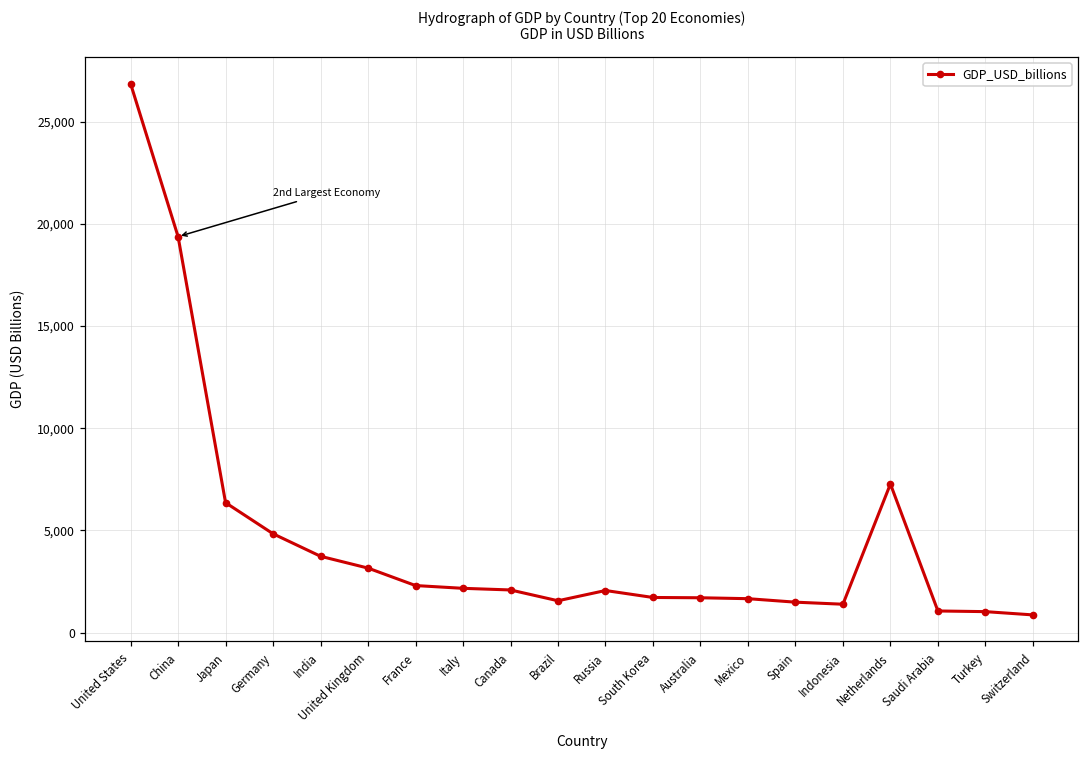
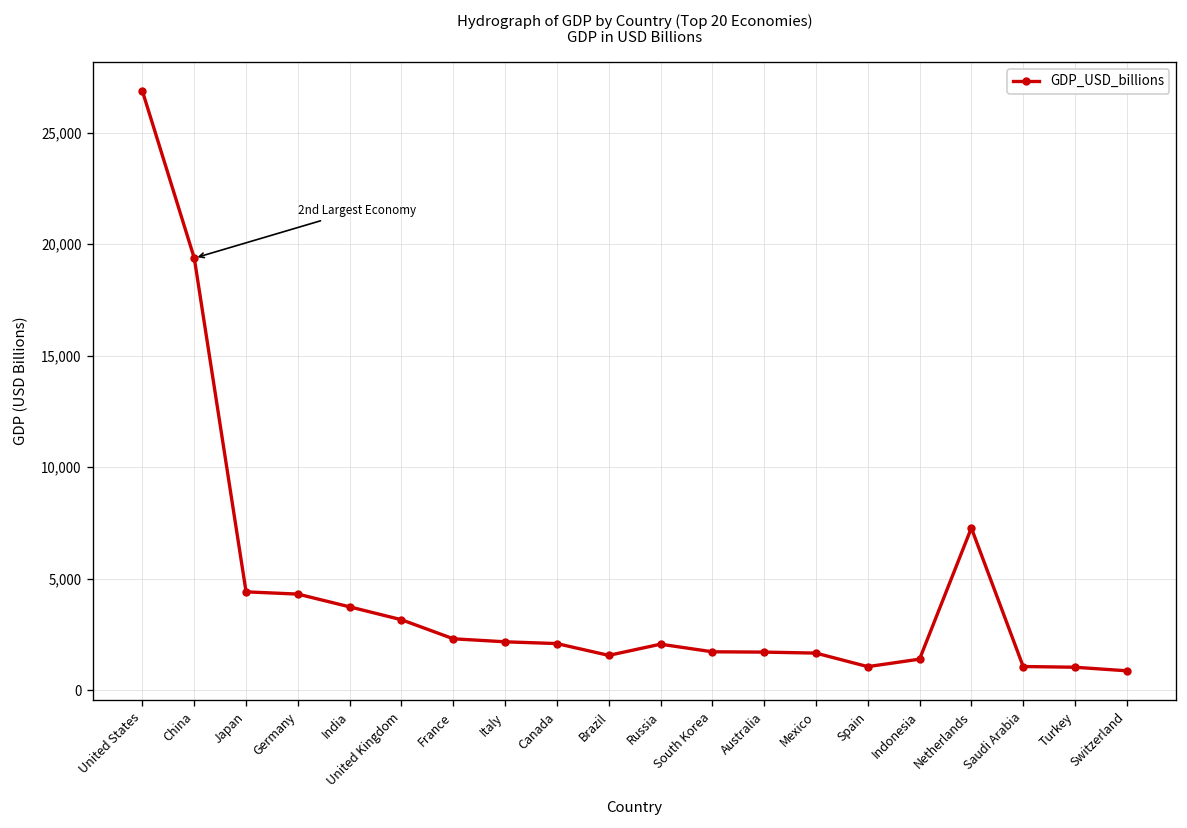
  {
    "United States": "26,900",
-   "Japan": "6,400",
-   "Germany": "4,800",
+   "Japan": "4,400",
+   "Germany": "4,300",
    "India": "3,700",
    "United Kingdom": "3,200",
    "France": "2,300",
    "Italy": "2,200",
    "Canada": "2,100",
    "Brazil": "1,600",
    "Russia": "2,100",
    "South Korea": "1,700",
    "Australia": "1,700",
    "Mexico": "1,700",
-   "Spain": "1,500",
+   "Spain": "1,100",
    "Indonesia": "1,400",
    "Netherlands": "7,300",
    "Saudi Arabia": "1,100",
    "Turkey": "1,000",
    "Switzerland": "900"
  }
